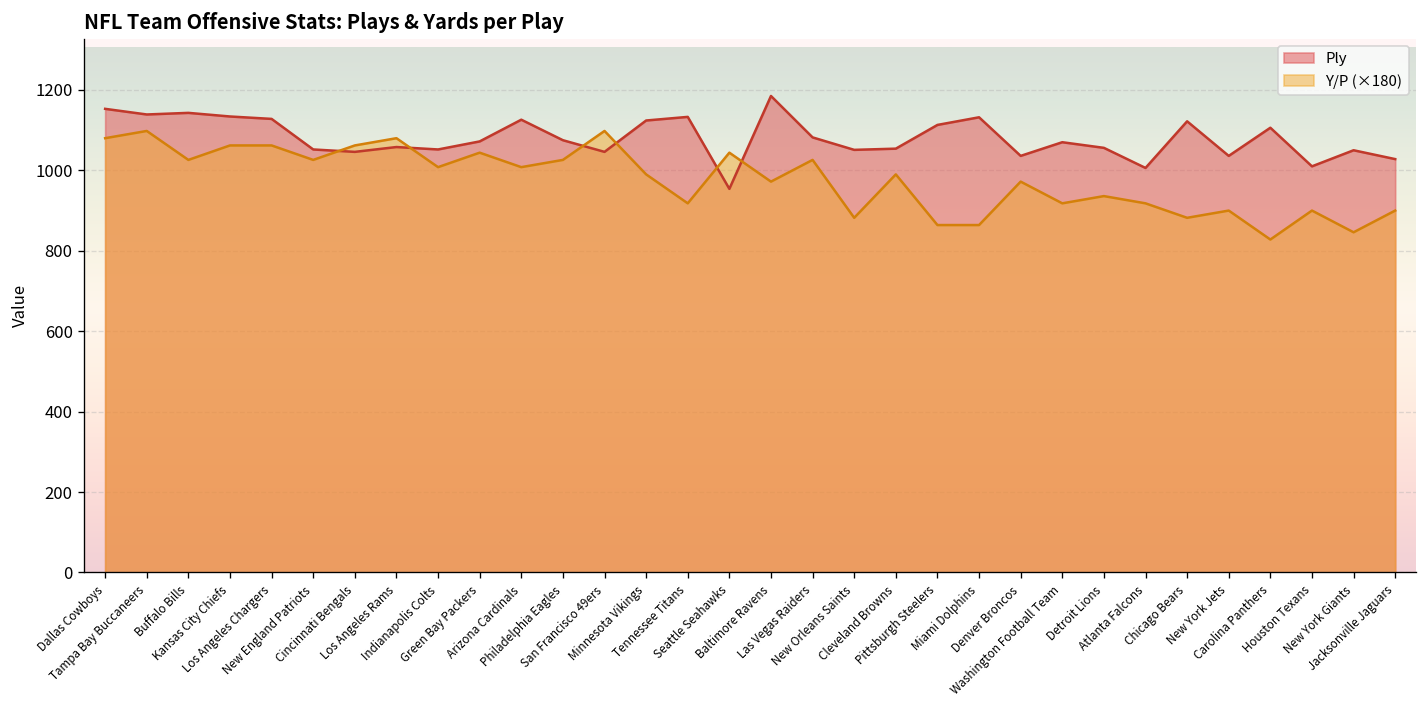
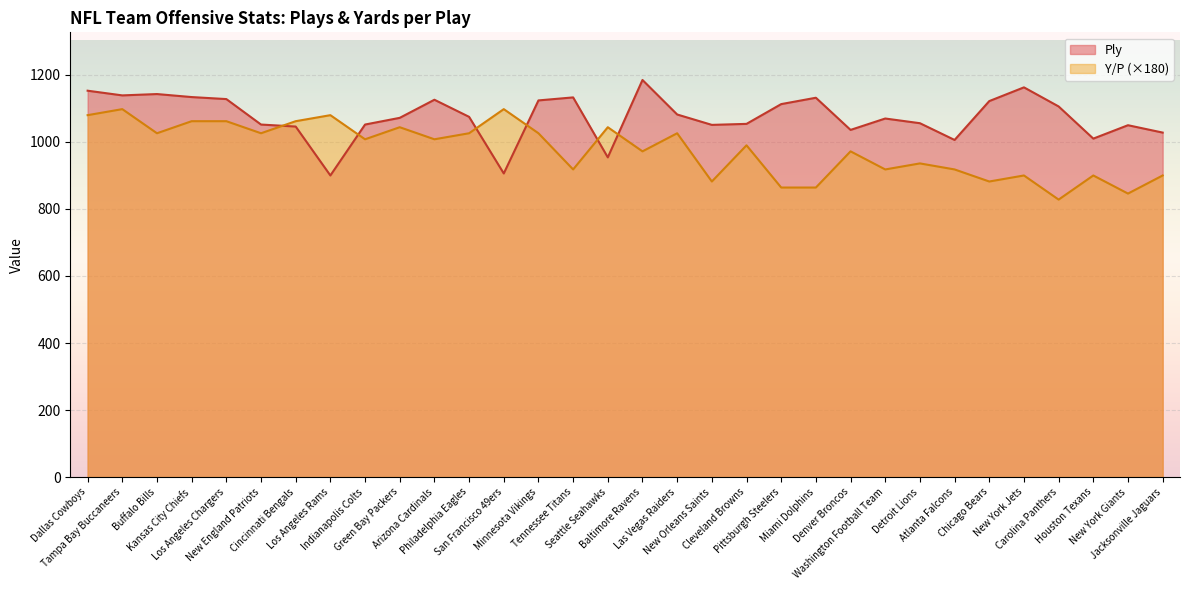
  {
    "Ply": {
      "Dallas Cowboys": 1150,
      "Tampa Bay Buccaneers": 1140,
      "Buffalo Bills": 1140,
      "Kansas City Chiefs": 1130,
      "Los Angeles Chargers": 1130,
      "New England Patriots": 1050,
      "Cincinnati Bengals": 1050,
-     "Los Angeles Rams": 1060,
+     "Los Angeles Rams": 900,
      "Indianapolis Colts": 1050,
      "Green Bay Packers": 1070,
      "Arizona Cardinals": 1130,
      "Philadelphia Eagles": 1080,
-     "San Francisco 49ers": 1050,
+     "San Francisco 49ers": 910,
      "Minnesota Vikings": 1120,
      "Tennessee Titans": 1130,
      "Seattle Seahawks": 950,
      "Baltimore Ravens": 1190,
      "Las Vegas Raiders": 1080,
      "New Orleans Saints": 1050,
      "Cleveland Browns": 1050,
      "Pittsburgh Steelers": 1110,
      "Miami Dolphins": 1130,
      "Denver Broncos": 1040,
      "Washington Football Team": 1070,
      "Detroit Lions": 1060,
      "Atlanta Falcons": 1010,
      "Chicago Bears": 1120,
-     "New York Jets": 1040,
+     "New York Jets": 1160,
      "Carolina Panthers": 1110,
      "Houston Texans": 1010,
      "New York Giants": 1050,
      "Jacksonville Jaguars": 1030
    },
    "Y/P (×180)": {
      "Dallas Cowboys": 1080,
      "Tampa Bay Buccaneers": 1100,
      "Buffalo Bills": 1030,
      "Kansas City Chiefs": 1060,
      "Los Angeles Chargers": 1060,
      "New England Patriots": 1030,
      "Cincinnati Bengals": 1060,
      "Los Angeles Rams": 1080,
      "Indianapolis Colts": 1010,
      "Green Bay Packers": 1040,
      "Arizona Cardinals": 1010,
      "Philadelphia Eagles": 1030,
      "San Francisco 49ers": 1100,
-     "Minnesota Vikings": 990,
+     "Minnesota Vikings": 1030,
      "Tennessee Titans": 920,
      "Seattle Seahawks": 1040,
      "Baltimore Ravens": 970,
      "Las Vegas Raiders": 1030,
      "New Orleans Saints": 880,
      "Cleveland Browns": 990,
      "Pittsburgh Steelers": 860,
      "Miami Dolphins": 860,
      "Denver Broncos": 970,
      "Washington Football Team": 920,
      "Detroit Lions": 940,
      "Atlanta Falcons": 920,
      "Chicago Bears": 880,
      "New York Jets": 900,
      "Carolina Panthers": 830,
      "Houston Texans": 900,
      "New York Giants": 850,
      "Jacksonville Jaguars": 900
    }
  }
